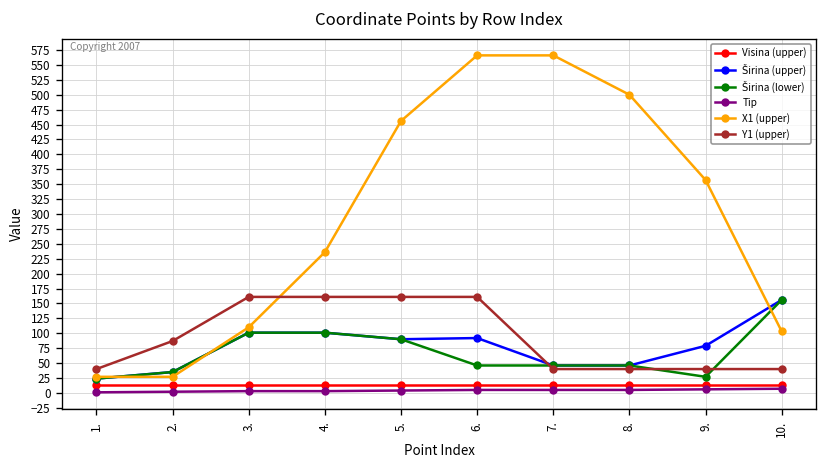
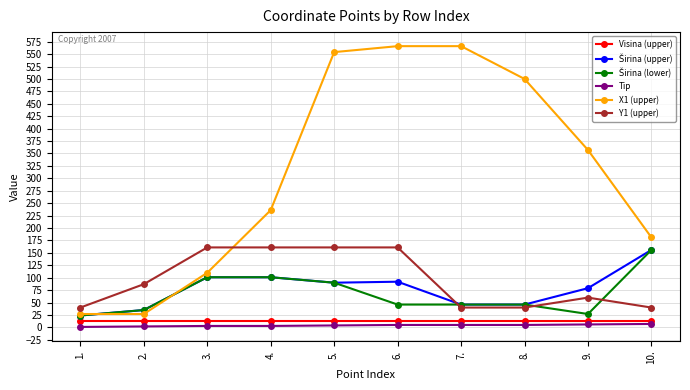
  {
    "Visina (upper)": {
      "1.": 10,
      "2.": 10,
      "3.": 10,
      "4.": 10,
      "5.": 10,
      "6.": 10,
      "7.": 10,
      "8.": 10,
      "9.": 10,
      "10.": 10
    },
    "Širina (upper)": {
      "6.": 90,
      "9.": 80
    },
    "Širina (lower)": {
      "6.": 50,
      "9.": 30
    },
    "Tip": {
      "1.": 0,
      "2.": 0,
      "3.": 0,
      "4.": 0,
      "5.": 0,
      "6.": 10,
      "7.": 10,
      "8.": 10,
      "9.": 10,
      "10.": 10
    },
    "X1 (upper)": {
      "2.": 30,
      "3.": 110,
      "4.": 240,
-     "5.": 460,
+     "5.": 550,
      "6.": 570,
      "7.": 570,
      "8.": 500,
      "9.": 360,
-     "10.": 100
+     "10.": 180
    },
    "Y1 (upper)": {
      "1.": 40,
      "2.": 90,
      "3.": 160,
      "4.": 160,
      "5.": 160,
      "6.": 160,
      "7.": 40,
      "8.": 40,
-     "9.": 40,
+     "9.": 60,
      "10.": 40
    }
  }
